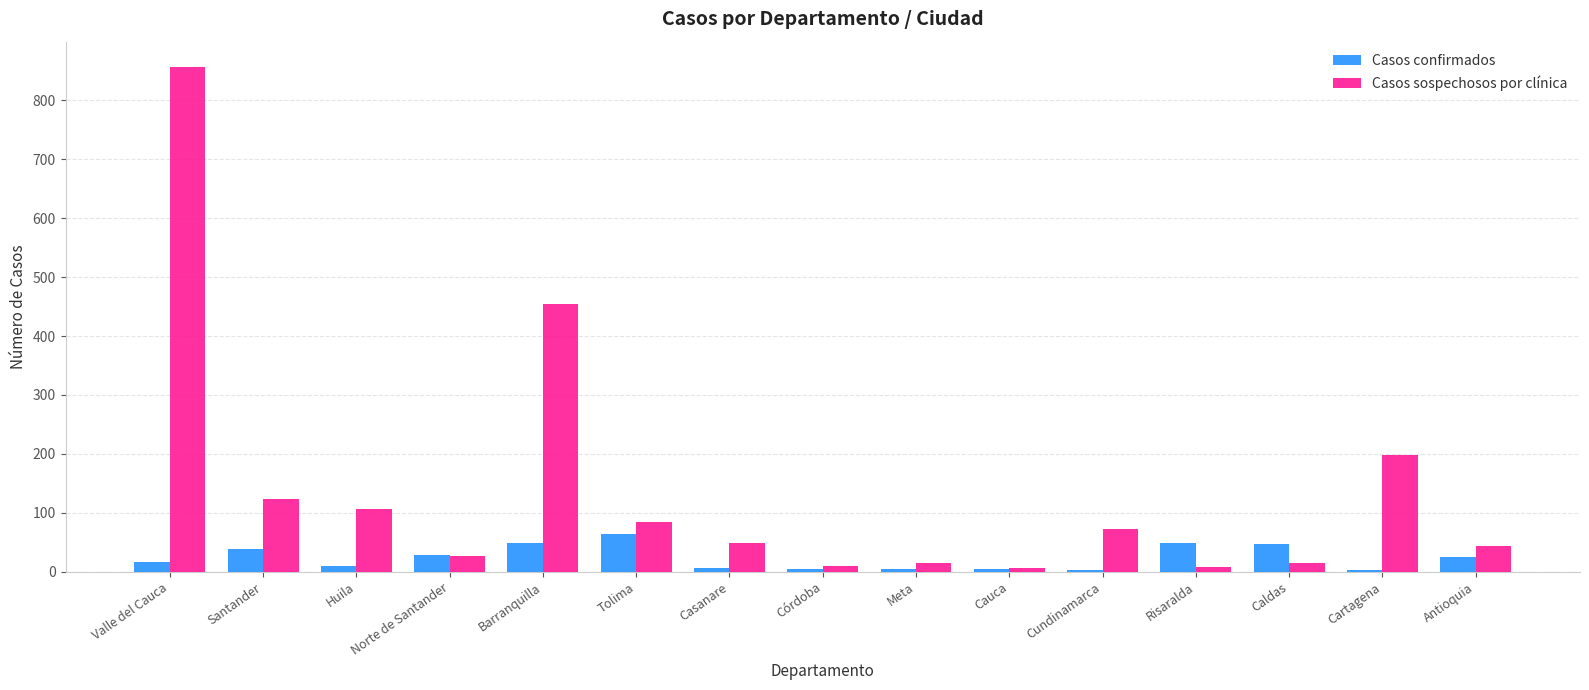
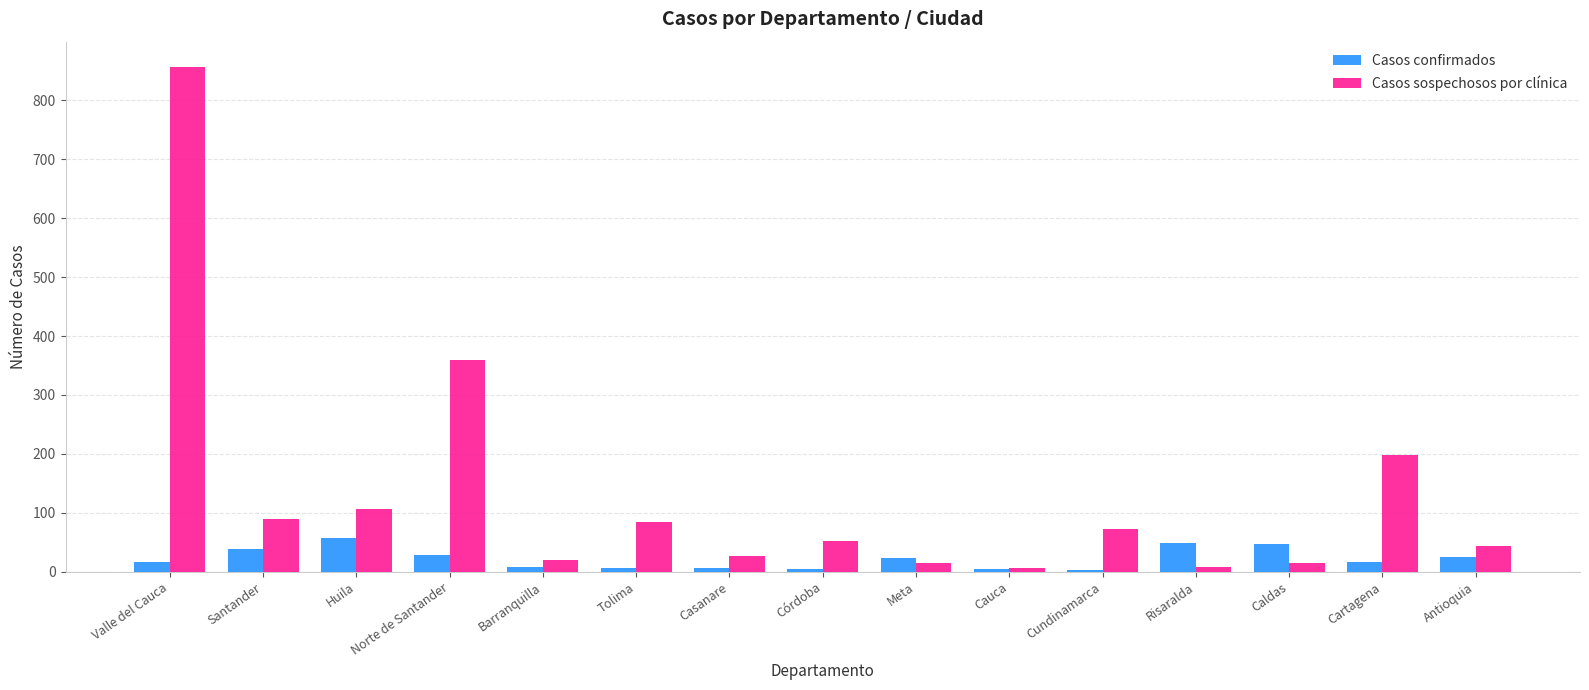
  {
    "Casos confirmados": {
      "Valle del Cauca": 20,
      "Santander": 40,
-     "Huila": 10,
+     "Huila": 60,
      "Norte de Santander": 30,
-     "Barranquilla": 50,
-     "Tolima": 60,
+     "Barranquilla": 10,
+     "Tolima": 10,
      "Casanare": 10,
      "Córdoba": 10,
-     "Meta": 0,
+     "Meta": 20,
      "Risaralda": 50,
      "Caldas": 50,
-     "Cartagena": 0,
+     "Cartagena": 20,
      "Antioquia": 30
    },
    "Casos sospechosos por clínica": {
      "Valle del Cauca": 860,
-     "Santander": 120,
+     "Santander": 90,
      "Huila": 110,
-     "Norte de Santander": 30,
-     "Barranquilla": 450,
+     "Norte de Santander": 360,
+     "Barranquilla": 20,
      "Tolima": 90,
-     "Casanare": 50,
-     "Córdoba": 10,
+     "Casanare": 30,
+     "Córdoba": 50,
      "Meta": 10,
      "Cauca": 10,
      "Cundinamarca": 70,
      "Risaralda": 10,
      "Caldas": 20,
      "Cartagena": 200,
      "Antioquia": 40
    }
  }
